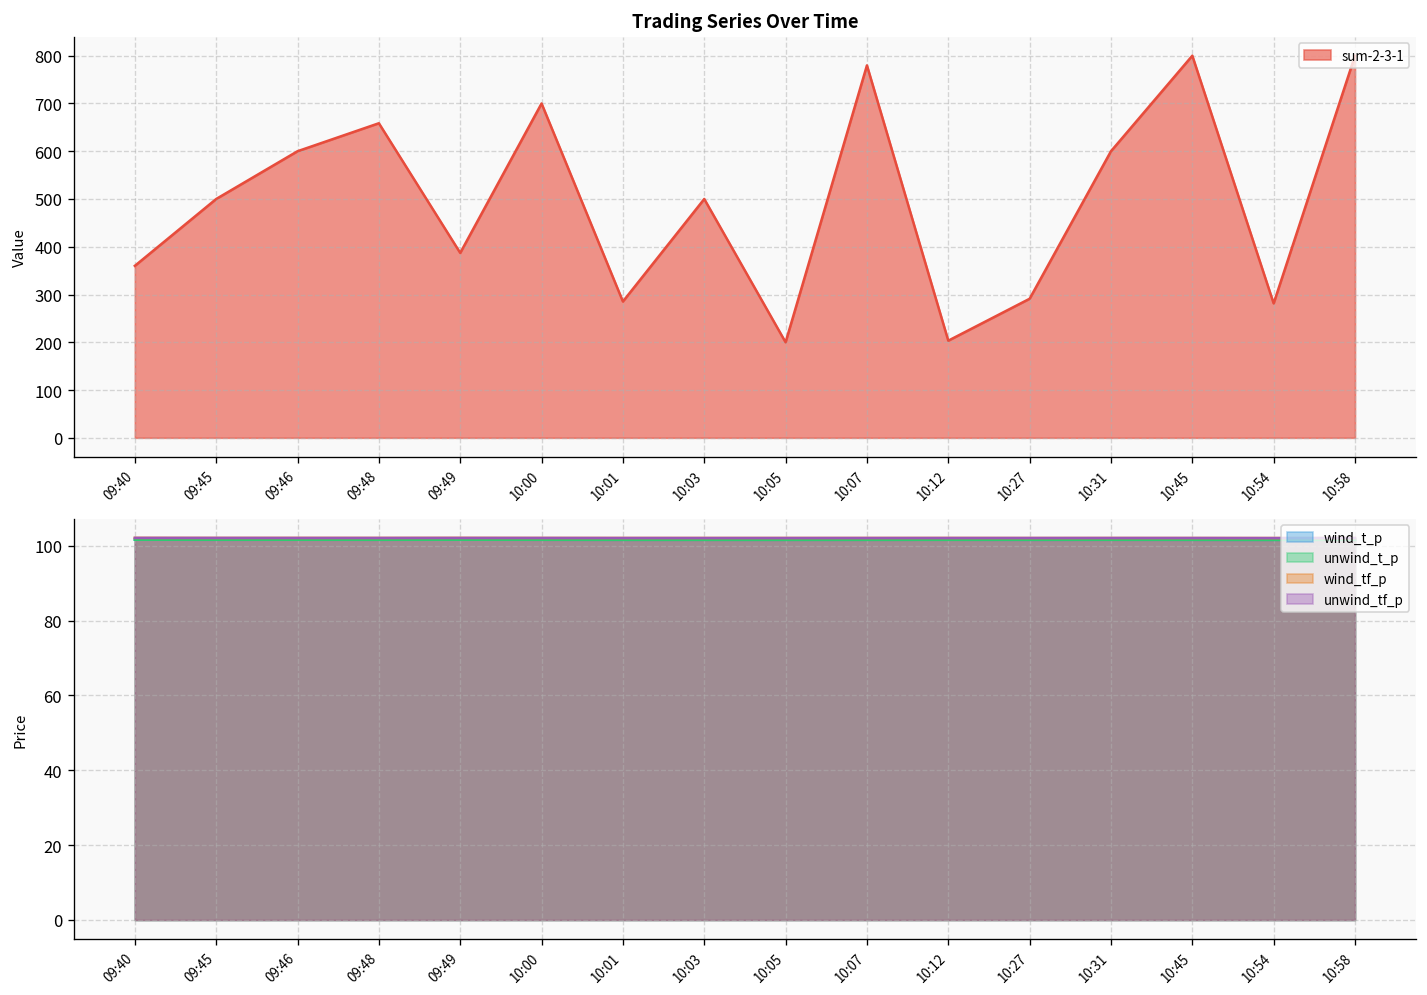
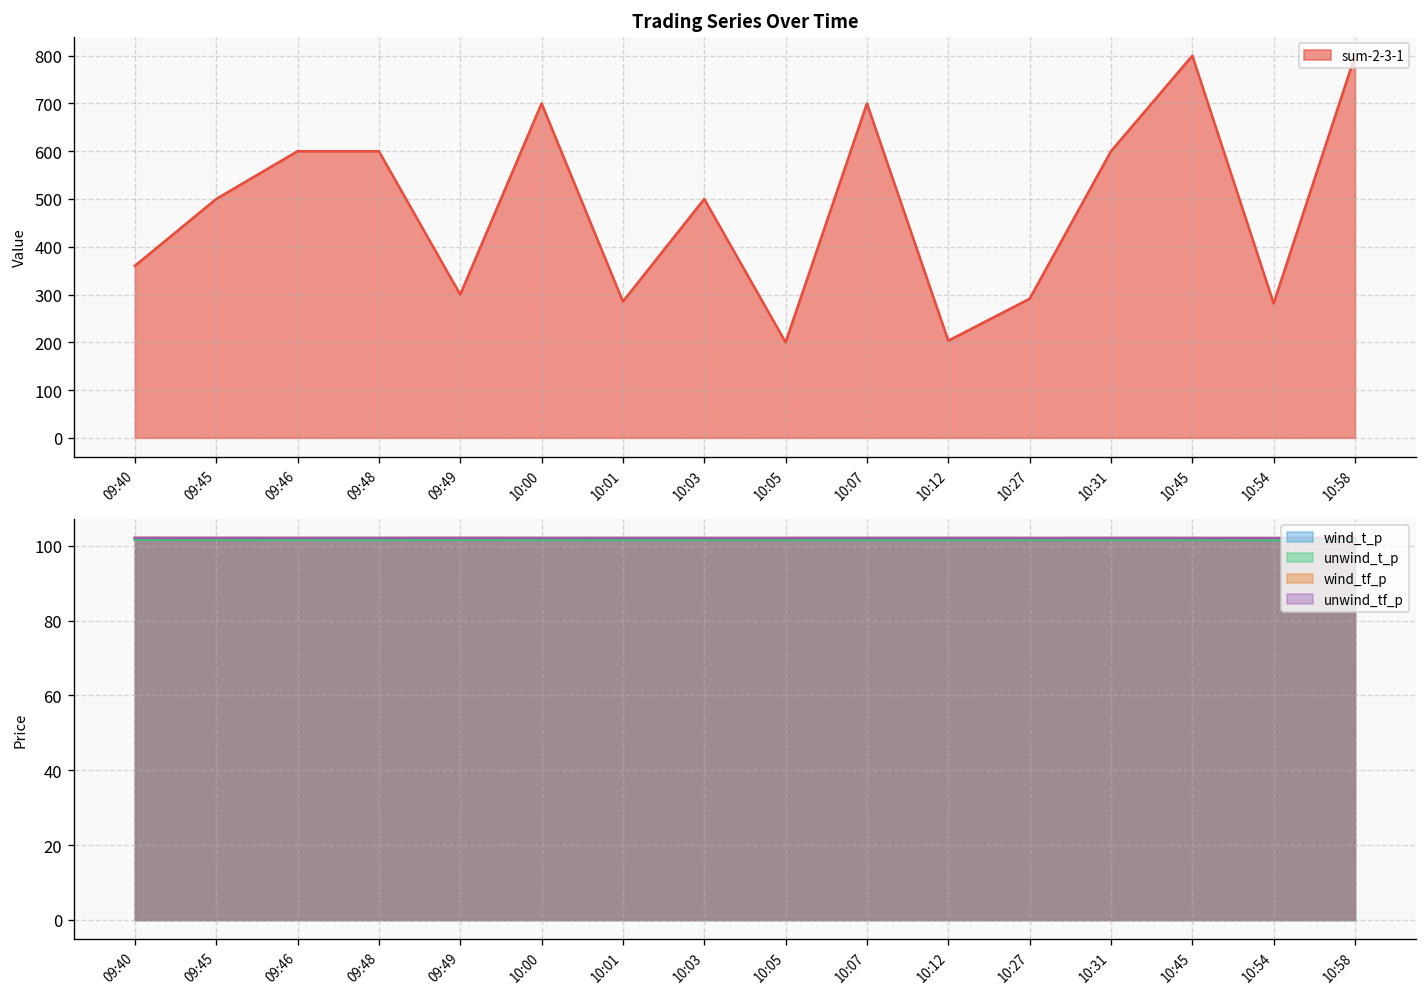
  {
    "Trading Series Over Time": {
      "09:40": 360,
      "09:45": 500,
      "09:46": 600,
-     "09:48": 660,
-     "09:49": 390,
+     "09:48": 600,
+     "09:49": 300,
      "10:00": 700,
      "10:01": 290,
      "10:03": 500,
      "10:05": 200,
-     "10:07": 780,
+     "10:07": 700,
      "10:12": 200,
      "10:27": 290,
      "10:31": 600,
      "10:45": 800,
      "10:54": 280
    }
  }
